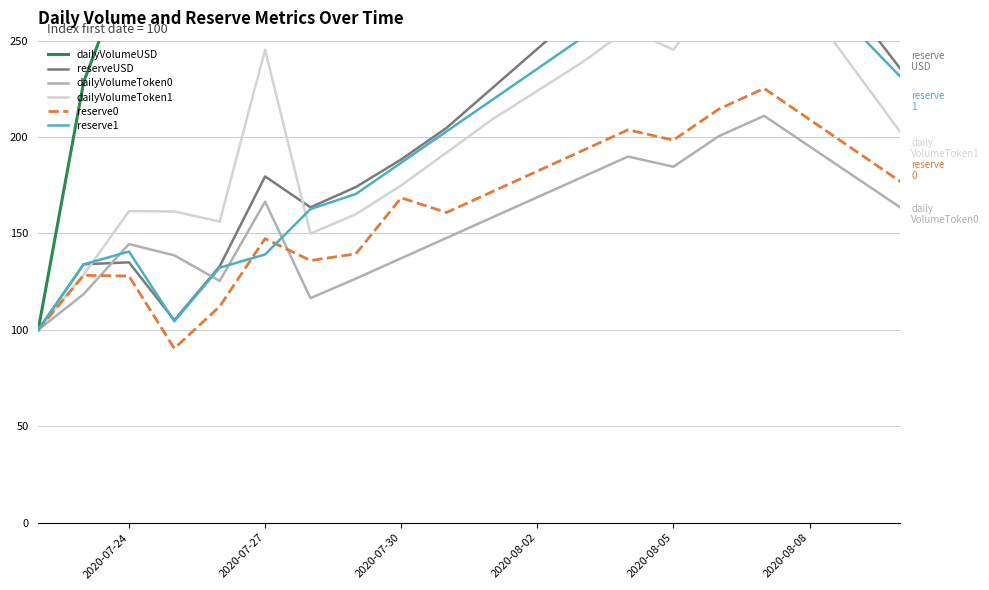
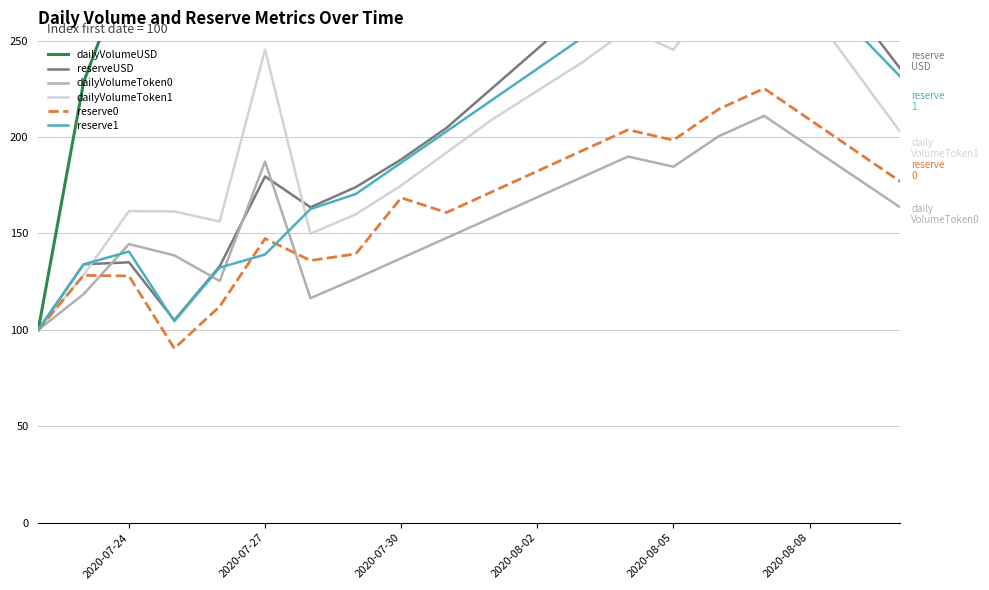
  {
    "reserveUSD": {
      "2020-07-24": 135,
      "2020-07-27": 180,
      "2020-07-30": 188,
      "2020-08-02": 246
    },
    "dailyVolumeToken0": {
      "2020-07-24": 145,
-     "2020-07-27": 167,
+     "2020-07-27": 187,
      "2020-07-30": 137,
      "2020-08-02": 169,
      "2020-08-05": 185,
      "2020-08-08": 195
    },
    "dailyVolumeToken1": {
      "2020-07-24": 162,
      "2020-07-27": 245,
      "2020-07-30": 175,
      "2020-08-02": 224,
      "2020-08-05": 245
    },
    "reserve0": {
      "2020-07-24": 128,
      "2020-07-27": 147,
      "2020-07-30": 169,
      "2020-08-02": 182,
      "2020-08-05": 198,
      "2020-08-08": 209
    },
    "reserve1": {
      "2020-07-24": 141,
      "2020-07-27": 139,
      "2020-07-30": 187,
      "2020-08-02": 235
    }
  }
